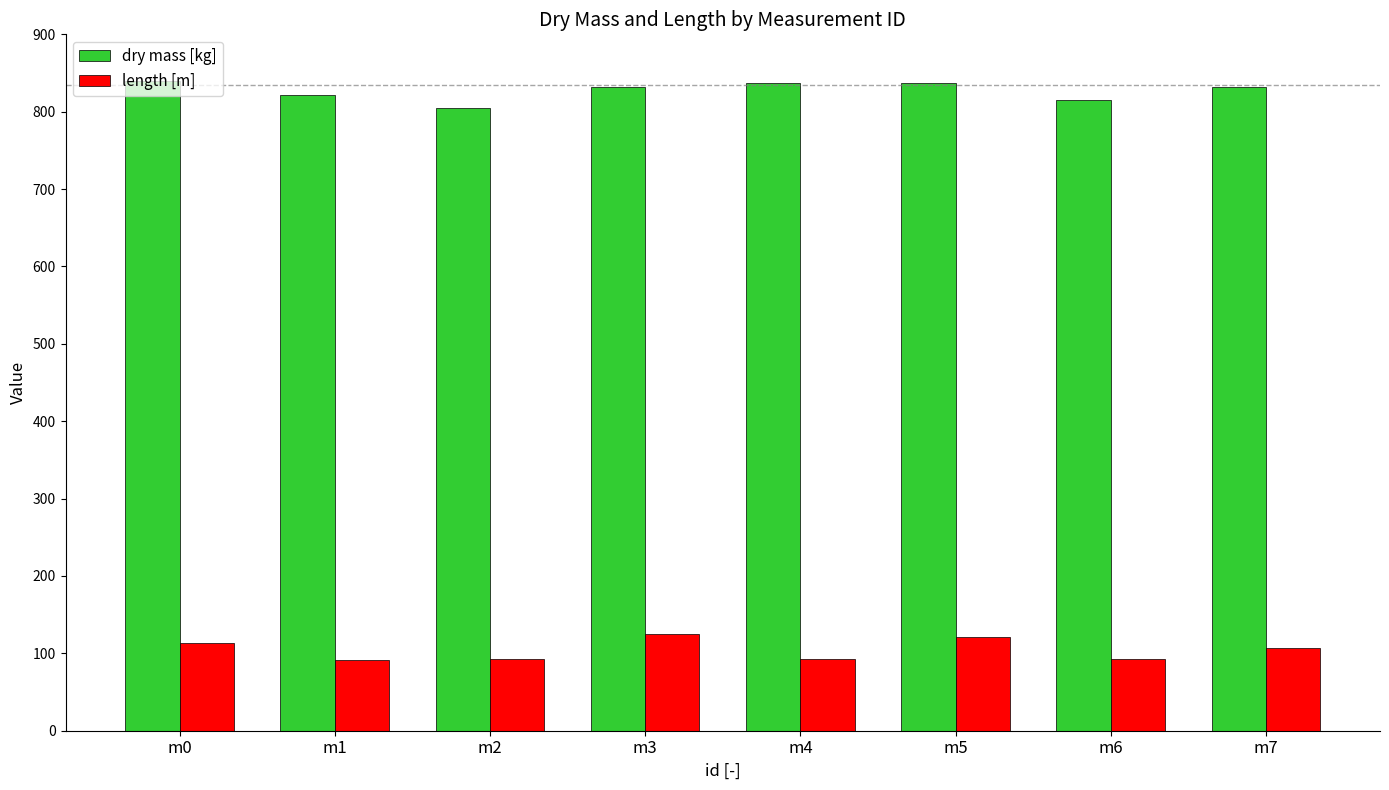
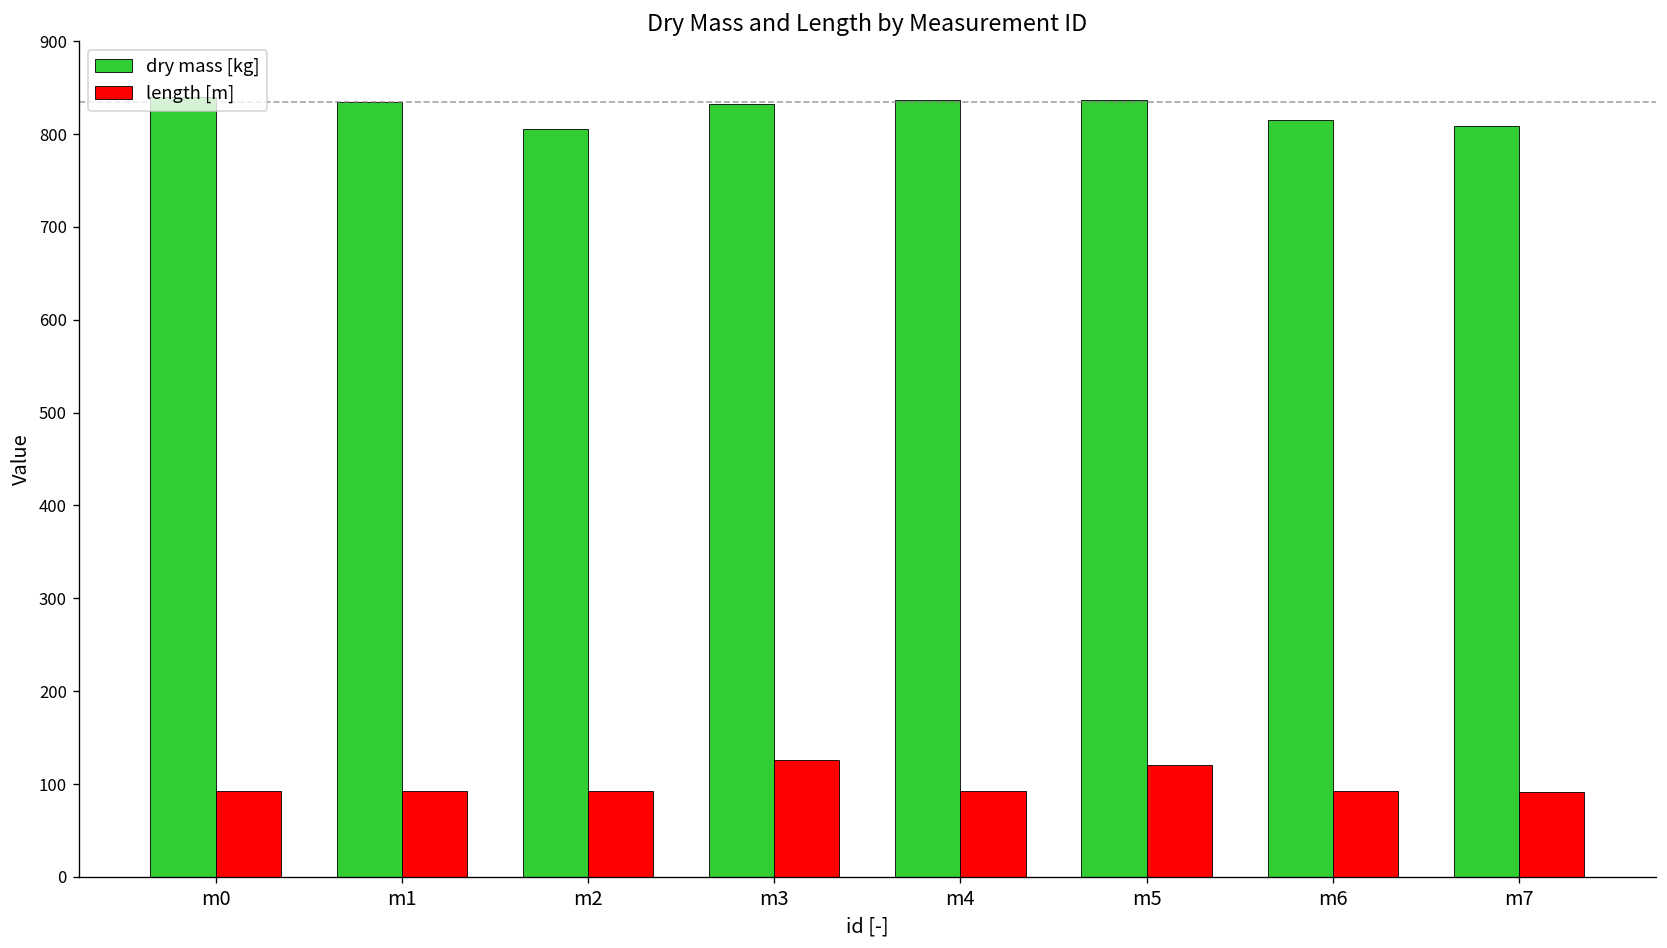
  {
    "dry mass [kg]": {
-     "m1": 820,
+     "m1": 830,
      "m2": 810,
      "m3": 830,
      "m4": 840,
      "m5": 840,
      "m6": 820,
-     "m7": 830
+     "m7": 810
    },
    "length [m]": {
-     "m0": 110,
+     "m0": 90,
      "m1": 90,
      "m2": 90,
      "m3": 130,
      "m4": 90,
      "m5": 120,
      "m6": 90,
-     "m7": 110
+     "m7": 90
    }
  }
